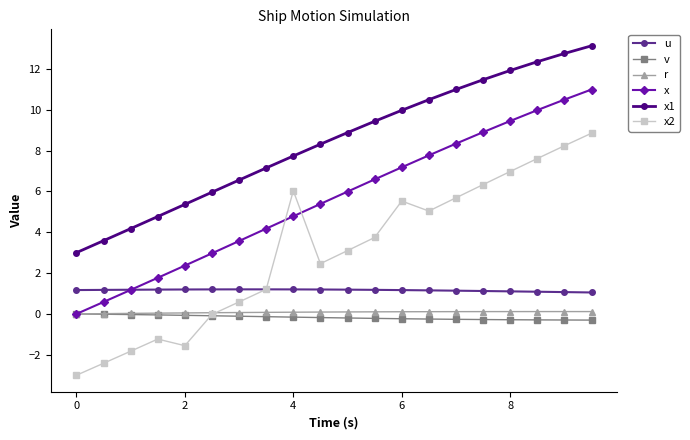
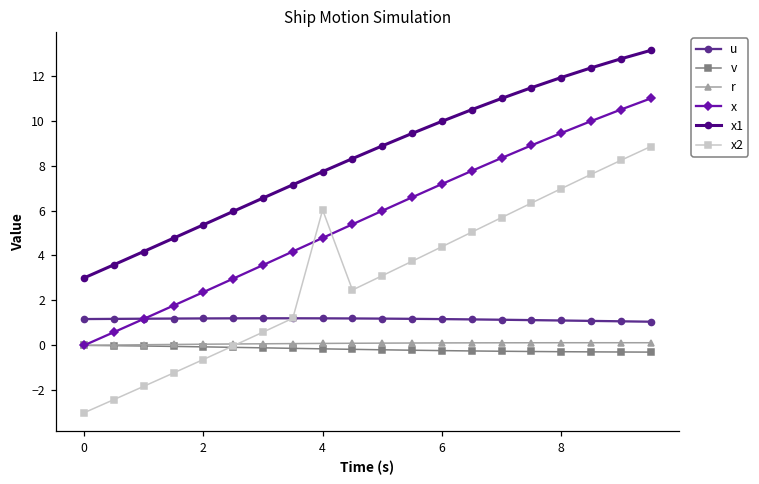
  {
    "x2": {
      "0": -3.0,
-     "2": -1.6,
+     "2": -0.6,
      "4": 6.0,
-     "6": 5.5,
+     "6": 4.4,
      "8": 7.0
    }
  }
